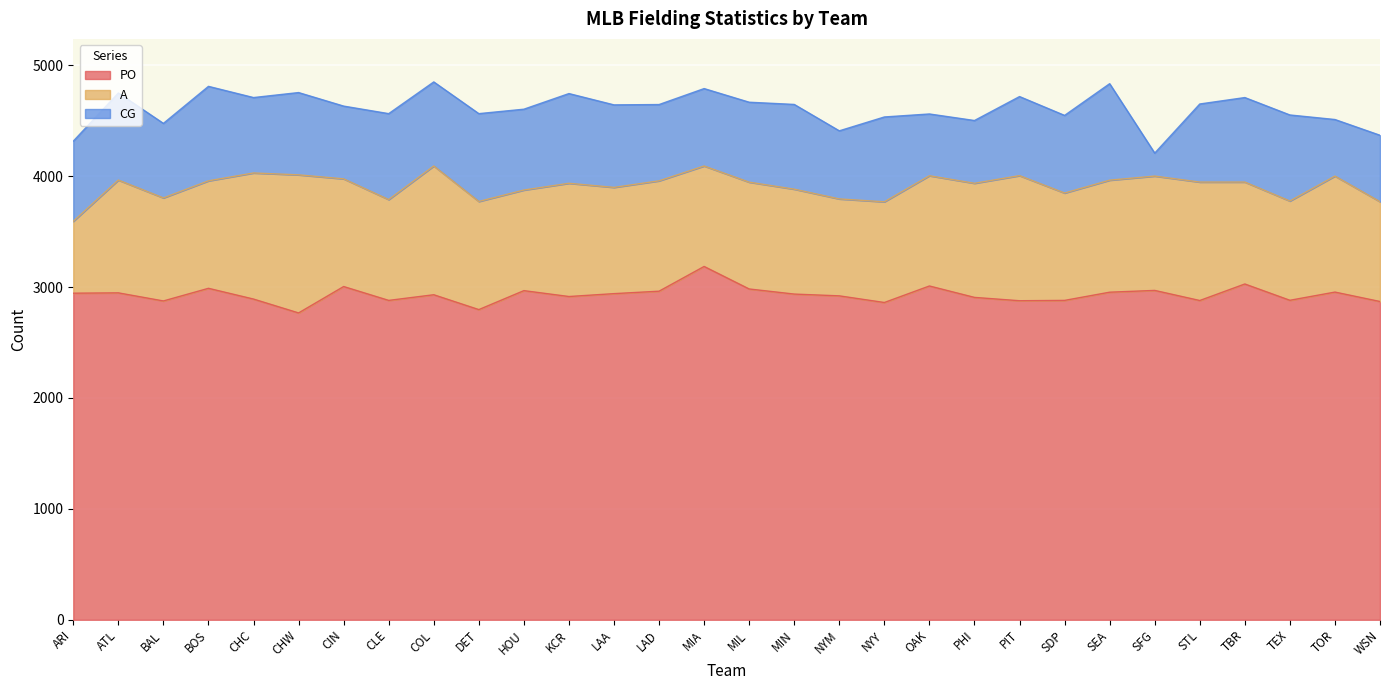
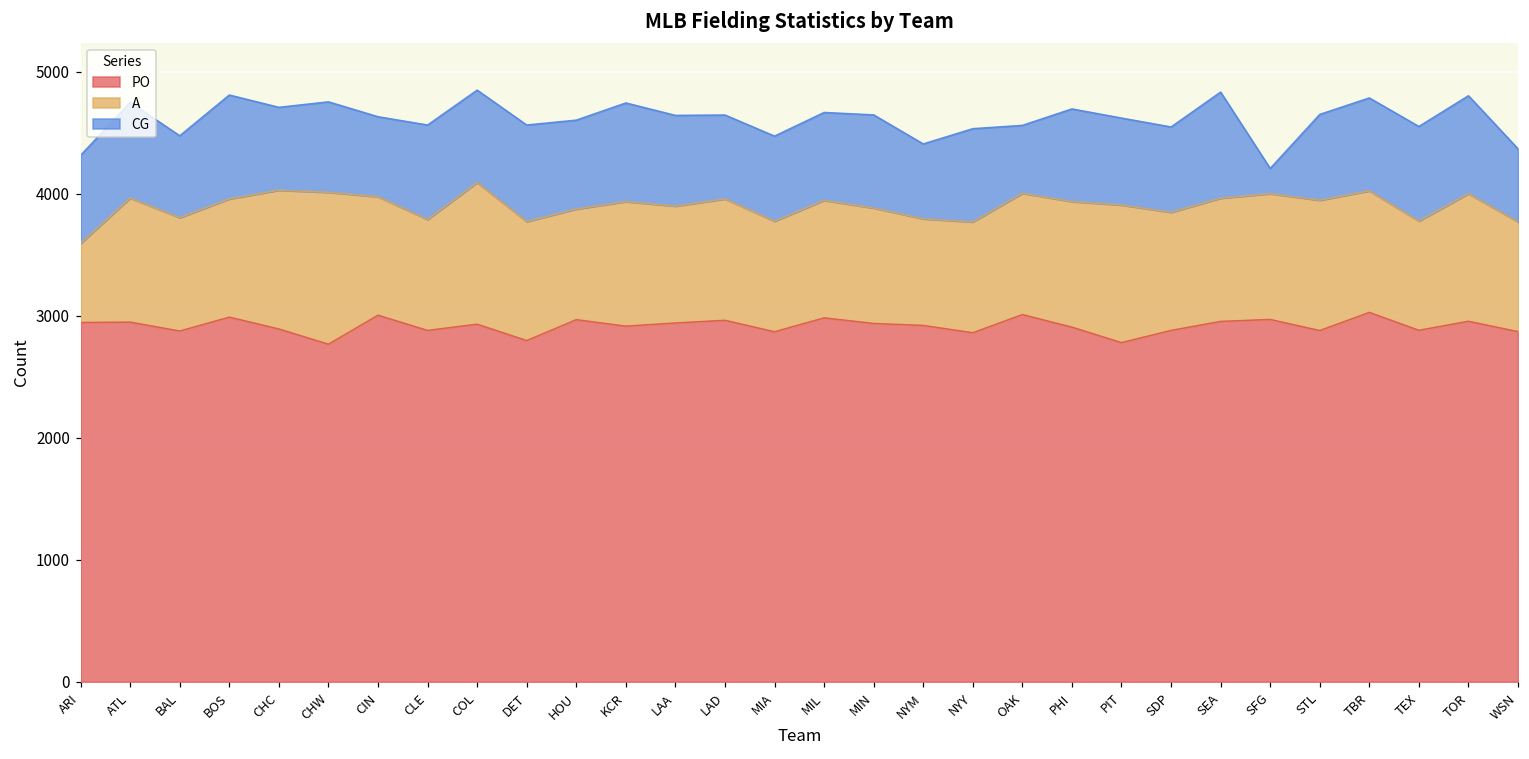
  {
    "PO": {
      "ARI": 2950,
      "ATL": 2950,
      "BAL": 2880,
      "BOS": 2990,
      "CHC": 2890,
      "CHW": 2770,
      "CIN": 3010,
      "CLE": 2880,
      "COL": 2930,
      "DET": 2800,
      "HOU": 2970,
      "KCR": 2920,
      "LAA": 2940,
      "LAD": 2960,
-     "MIA": 3190,
+     "MIA": 2870,
      "MIL": 2980,
      "MIN": 2940,
      "NYM": 2920,
      "NYY": 2860,
      "OAK": 3010,
      "PHI": 2910,
-     "PIT": 2880,
+     "PIT": 2780,
      "SDP": 2880,
      "SEA": 2950,
      "SFG": 2970,
      "STL": 2880,
      "TBR": 3030,
      "TEX": 2880,
      "TOR": 2960,
      "WSN": 2870
    },
    "A": {
      "ARI": 650,
      "ATL": 1020,
      "BAL": 930,
      "BOS": 970,
      "CHC": 1140,
      "CHW": 1250,
      "CIN": 970,
      "CLE": 910,
      "COL": 1160,
      "DET": 980,
      "HOU": 910,
      "KCR": 1020,
      "LAA": 960,
      "LAD": 1000,
      "MIA": 910,
      "MIL": 960,
      "MIN": 950,
      "NYM": 870,
      "NYY": 910,
      "OAK": 990,
      "PHI": 1030,
      "PIT": 1130,
      "SDP": 970,
      "SEA": 1010,
      "SFG": 1030,
      "STL": 1070,
-     "TBR": 920,
+     "TBR": 1000,
      "TEX": 900,
      "TOR": 1050,
      "WSN": 900
    },
    "CG": {
      "ARI": 720,
      "BAL": 670,
      "BOS": 850,
      "CHC": 680,
      "CHW": 740,
      "CIN": 660,
      "CLE": 780,
      "COL": 760,
      "DET": 790,
      "HOU": 730,
      "KCR": 810,
      "LAA": 740,
      "LAD": 690,
      "MIA": 700,
      "MIL": 720,
      "MIN": 760,
      "NYM": 610,
      "NYY": 770,
      "OAK": 560,
-     "PHI": 570,
+     "PHI": 760,
      "PIT": 710,
      "SDP": 700,
      "SEA": 870,
      "SFG": 210,
      "STL": 700,
      "TBR": 760,
      "TEX": 780,
-     "TOR": 510,
+     "TOR": 800,
      "WSN": 600
    }
  }
